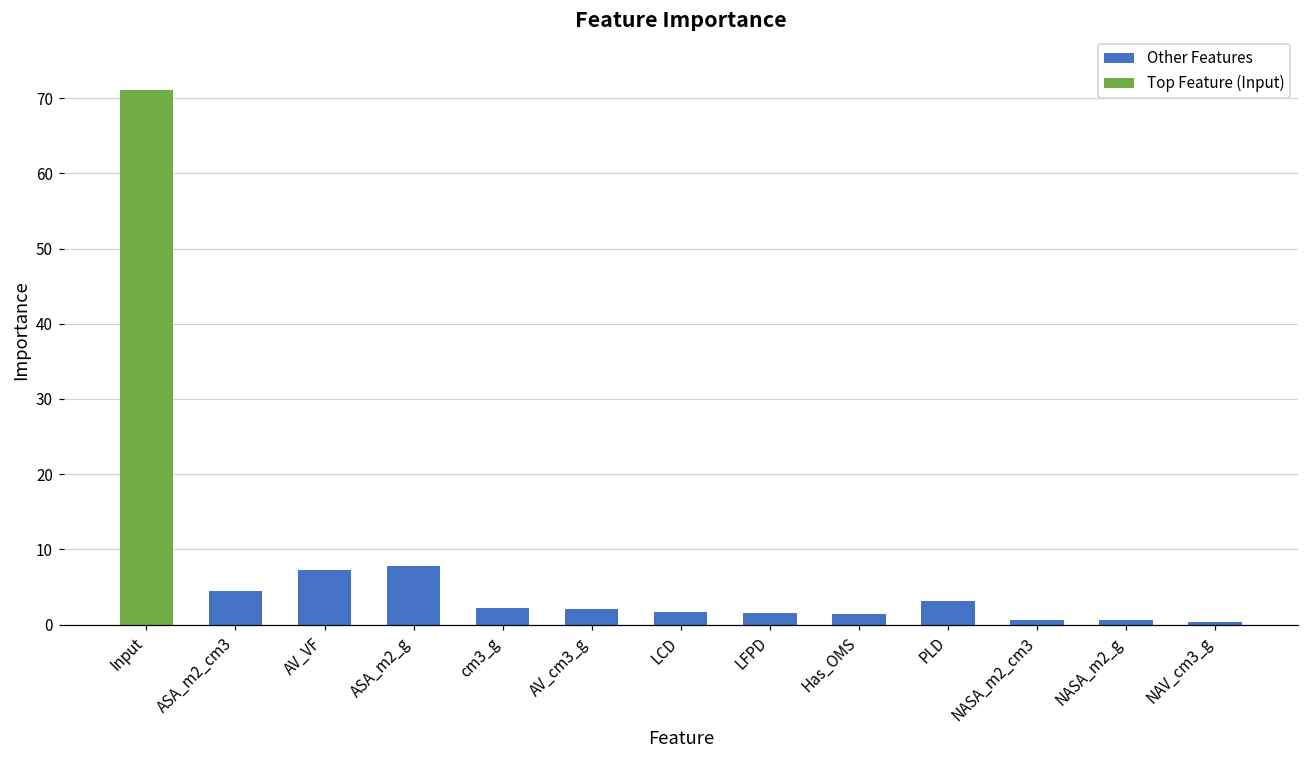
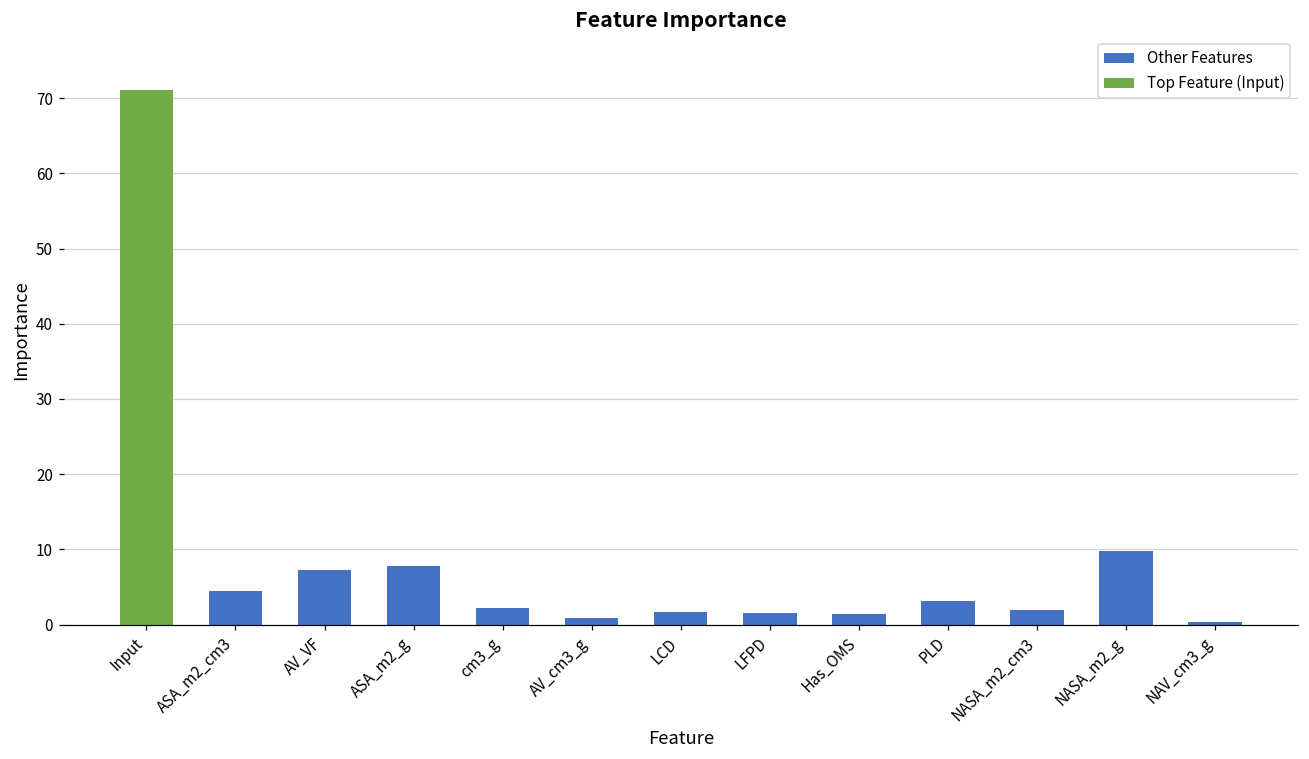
  {
    "Other Features": {
      "ASA_m2_cm3": 4,
      "AV_VF": 7,
      "ASA_m2_g": 8,
      "cm3_g": 2,
-     "AV_cm3_g": 2,
+     "AV_cm3_g": 1,
      "LCD": 2,
      "LFPD": 2,
      "Has_OMS": 1,
      "PLD": 3,
-     "NASA_m2_cm3": 1,
-     "NASA_m2_g": 1
+     "NASA_m2_cm3": 2,
+     "NASA_m2_g": 10
    },
    "Top Feature (Input)": {
      "Input": 71
    }
  }
